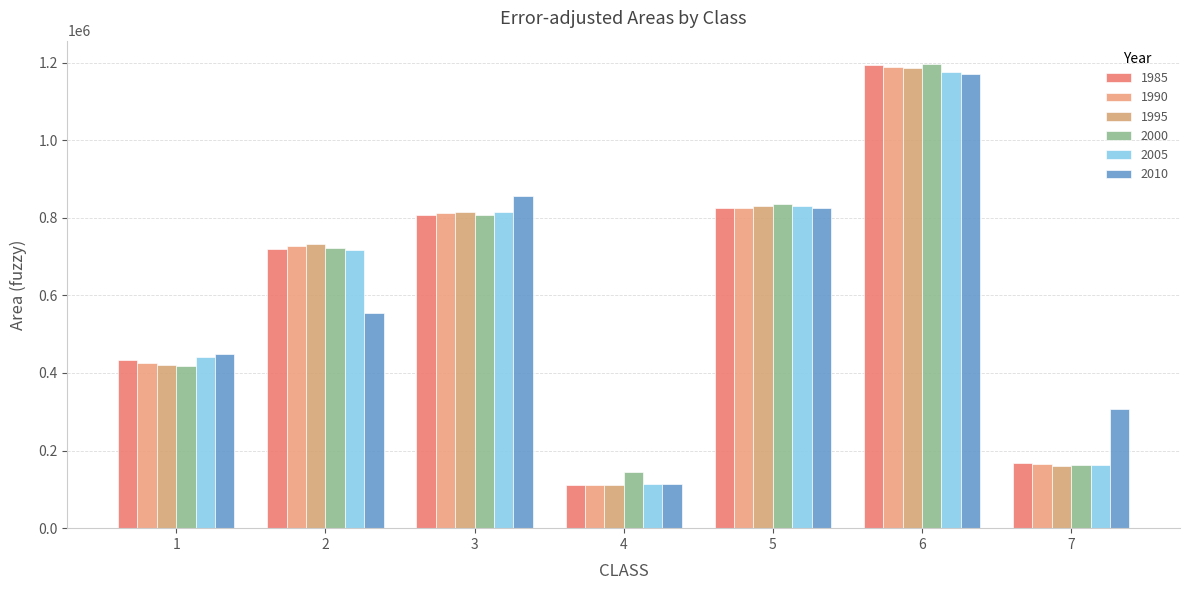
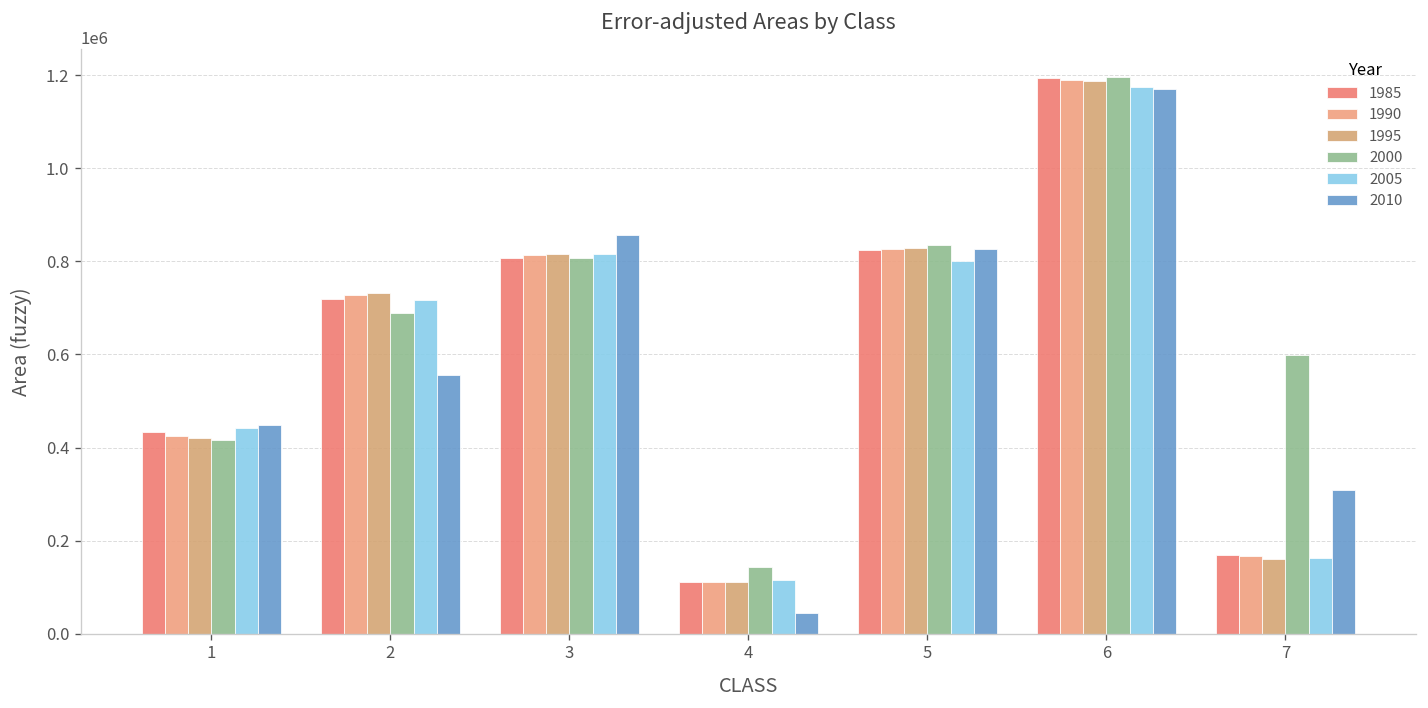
  {
    "2000": {
      "1": 420000,
-     "2": 720000,
+     "2": 690000,
      "3": 810000,
      "4": 140000,
      "5": 840000,
      "6": 1200000,
-     "7": 160000
+     "7": 600000
    },
    "2005": {
      "1": 440000,
      "2": 720000,
      "3": 810000,
      "4": 120000,
-     "5": 830000,
+     "5": 800000,
      "6": 1170000,
      "7": 160000
    },
    "2010": {
      "1": 450000,
      "2": 560000,
      "3": 860000,
-     "4": 110000,
+     "4": 50000,
      "5": 830000,
      "6": 1170000,
      "7": 310000
    }
  }
